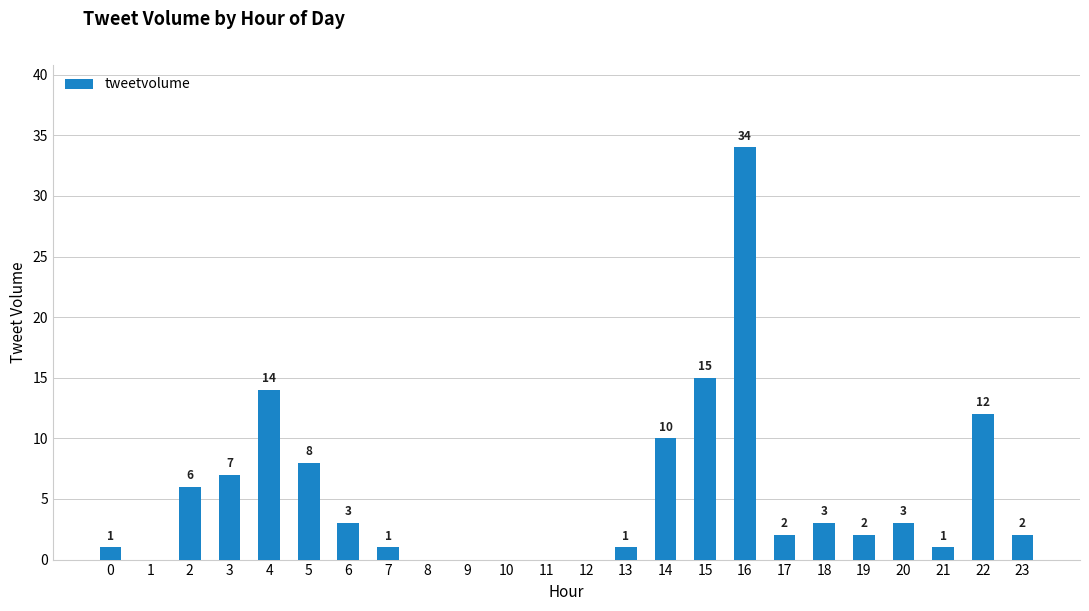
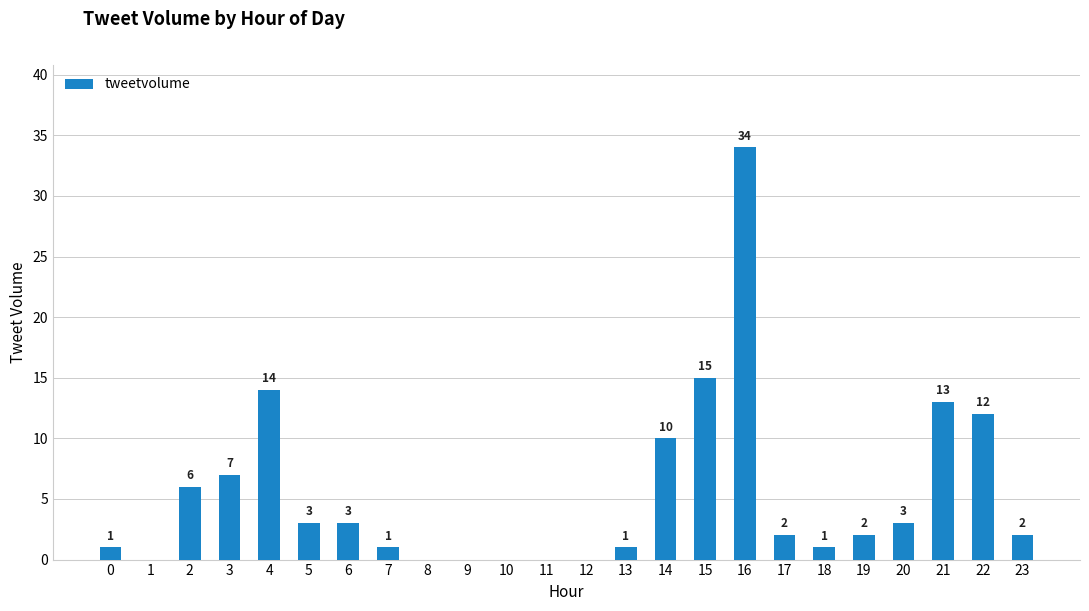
  {
    "0": 1,
    "2": 6,
    "3": 7,
    "4": 14,
-   "5": 8,
+   "5": 3,
    "6": 3,
    "7": 1,
    "13": 1,
    "14": 10,
    "15": 15,
    "16": 34,
    "17": 2,
-   "18": 3,
+   "18": 1,
    "19": 2,
    "20": 3,
-   "21": 1,
+   "21": 13,
    "22": 12,
    "23": 2
  }
